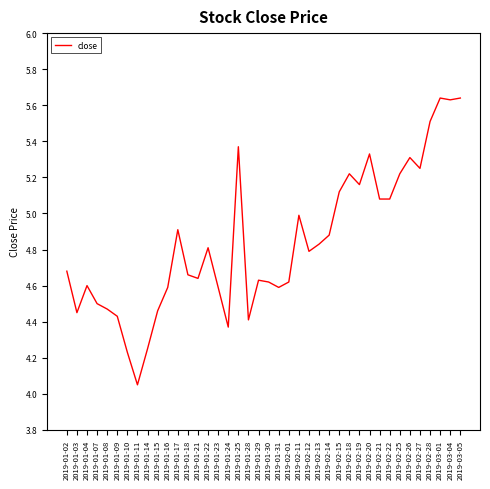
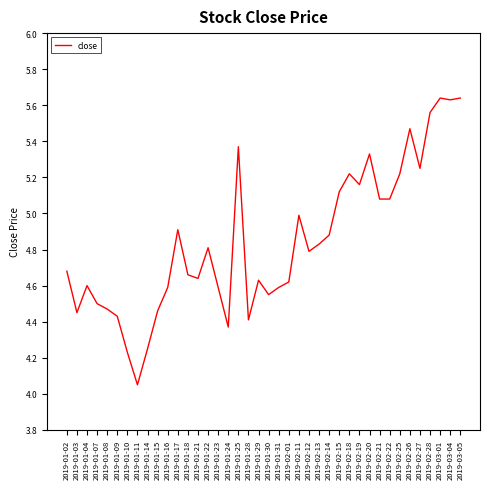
  {
    "2019-01-02": 4.68,
    "2019-01-03": 4.45,
    "2019-01-04": 4.60,
    "2019-01-07": 4.50,
    "2019-01-08": 4.47,
    "2019-01-09": 4.43,
    "2019-01-10": 4.23,
    "2019-01-11": 4.05,
    "2019-01-14": 4.25,
    "2019-01-15": 4.46,
    "2019-01-16": 4.59,
    "2019-01-17": 4.91,
    "2019-01-18": 4.66,
    "2019-01-21": 4.64,
    "2019-01-22": 4.81,
    "2019-01-23": 4.59,
    "2019-01-24": 4.37,
    "2019-01-25": 5.37,
    "2019-01-28": 4.41,
    "2019-01-29": 4.63,
-   "2019-01-30": 4.62,
+   "2019-01-30": 4.55,
    "2019-01-31": 4.59,
    "2019-02-01": 4.62,
    "2019-02-11": 4.99,
    "2019-02-12": 4.79,
    "2019-02-13": 4.83,
    "2019-02-14": 4.88,
    "2019-02-15": 5.12,
    "2019-02-18": 5.22,
    "2019-02-19": 5.16,
    "2019-02-20": 5.33,
    "2019-02-21": 5.08,
    "2019-02-22": 5.08,
    "2019-02-25": 5.22,
-   "2019-02-26": 5.31,
+   "2019-02-26": 5.47,
    "2019-02-27": 5.25,
-   "2019-02-28": 5.51,
+   "2019-02-28": 5.56,
    "2019-03-01": 5.64,
    "2019-03-04": 5.63,
    "2019-03-05": 5.64
  }
